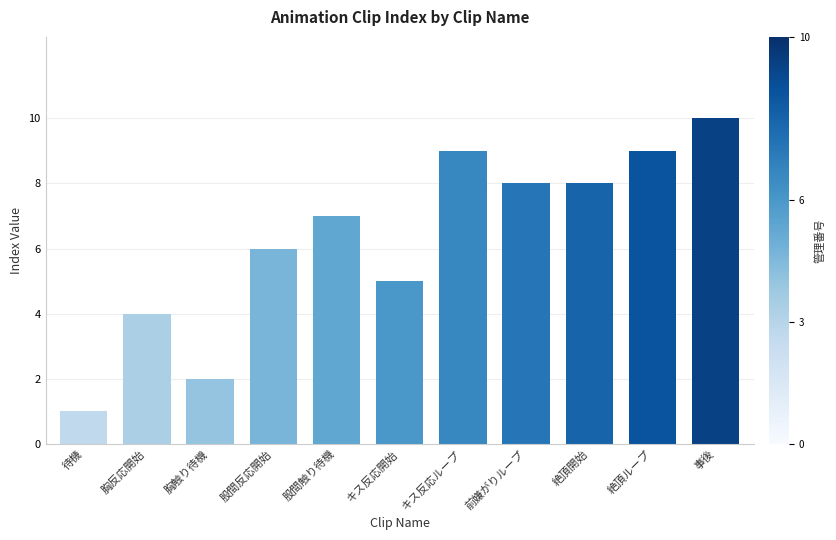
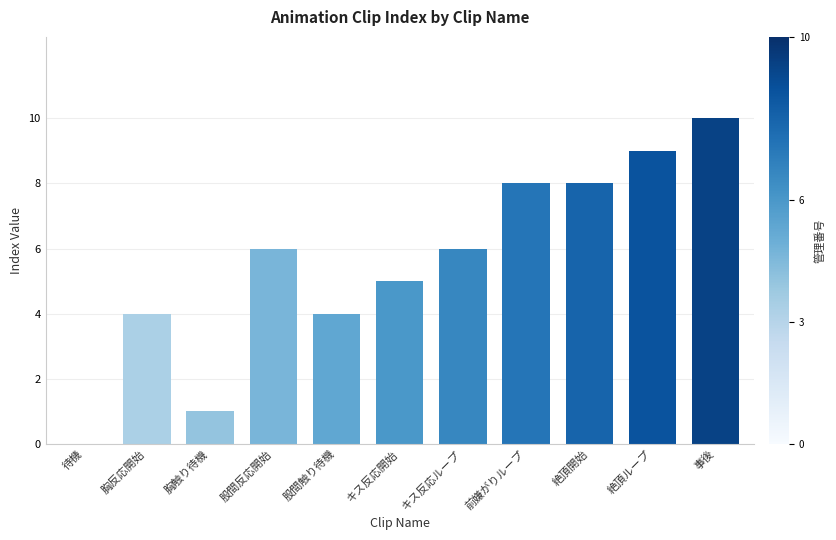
  {
-   "待機": 1,
+   "待機": 0,
    "胸反応開始": 4,
-   "胸触り待機": 2,
+   "胸触り待機": 1,
    "股間反応開始": 6,
-   "股間触り待機": 7,
+   "股間触り待機": 4,
    "キス反応開始": 5,
-   "キス反応ループ": 9,
+   "キス反応ループ": 6,
    "前嫌がりループ": 8,
    "絶頂開始": 8,
    "絶頂ループ": 9,
    "事後": 10
  }
